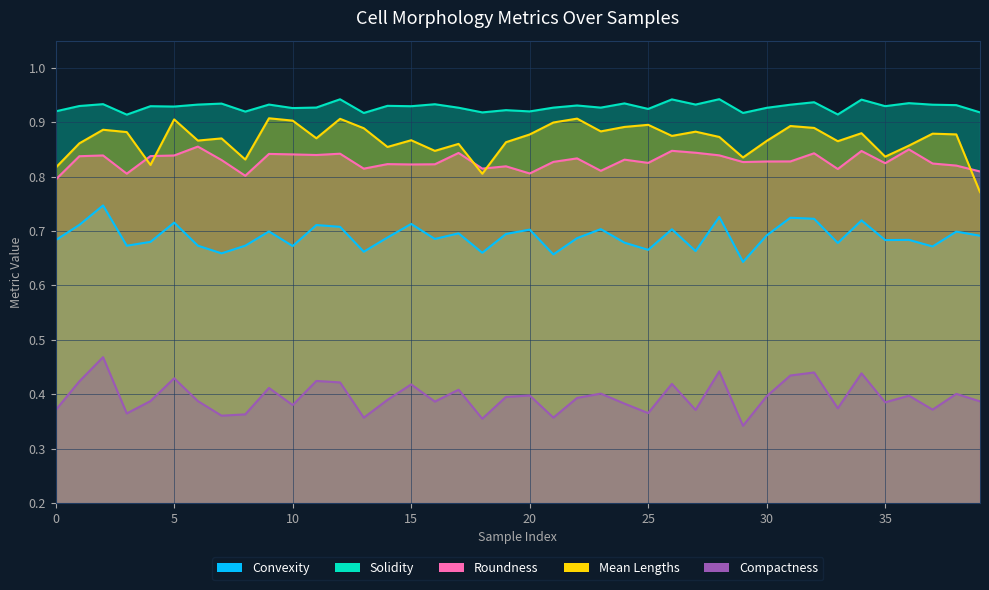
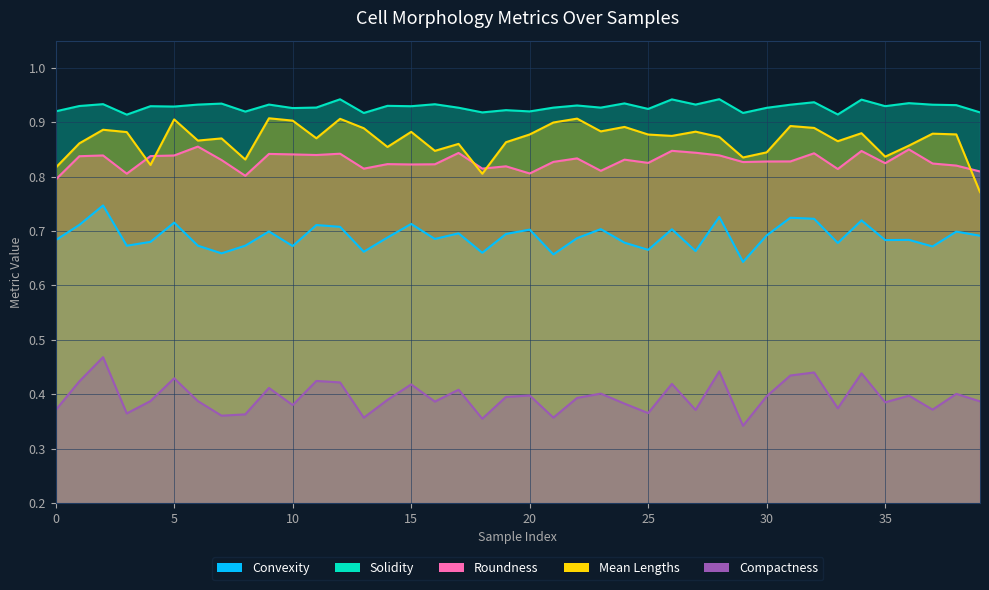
  {
    "Mean Lengths": {
      "0": 0.82,
      "5": 0.91,
      "10": 0.90,
-     "15": 0.87,
+     "15": 0.88,
      "20": 0.88,
-     "25": 0.90,
-     "30": 0.87,
+     "25": 0.88,
+     "30": 0.84,
      "35": 0.84
    }
  }
